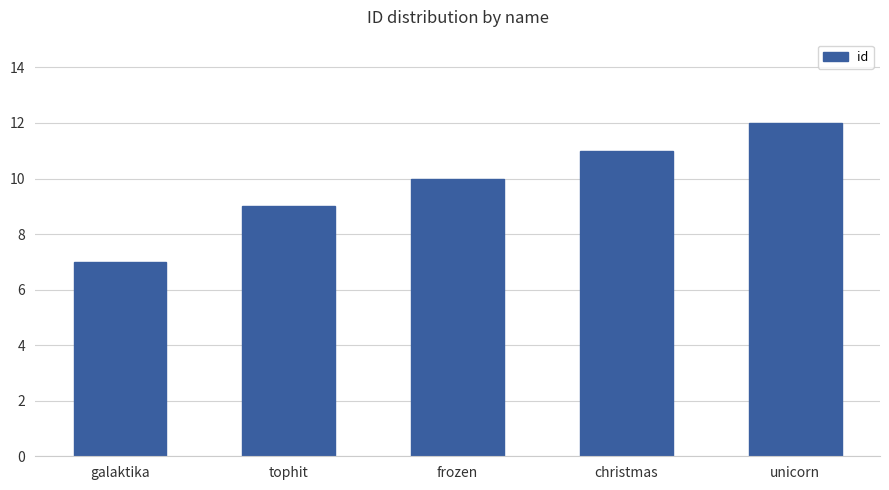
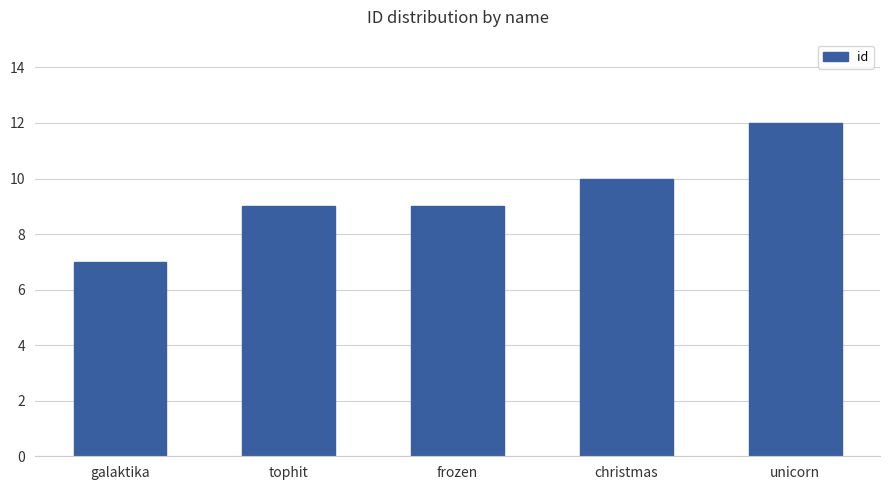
  {
    "galaktika": 7,
    "tophit": 9,
-   "frozen": 10,
-   "christmas": 11,
+   "frozen": 9,
+   "christmas": 10,
    "unicorn": 12
  }
